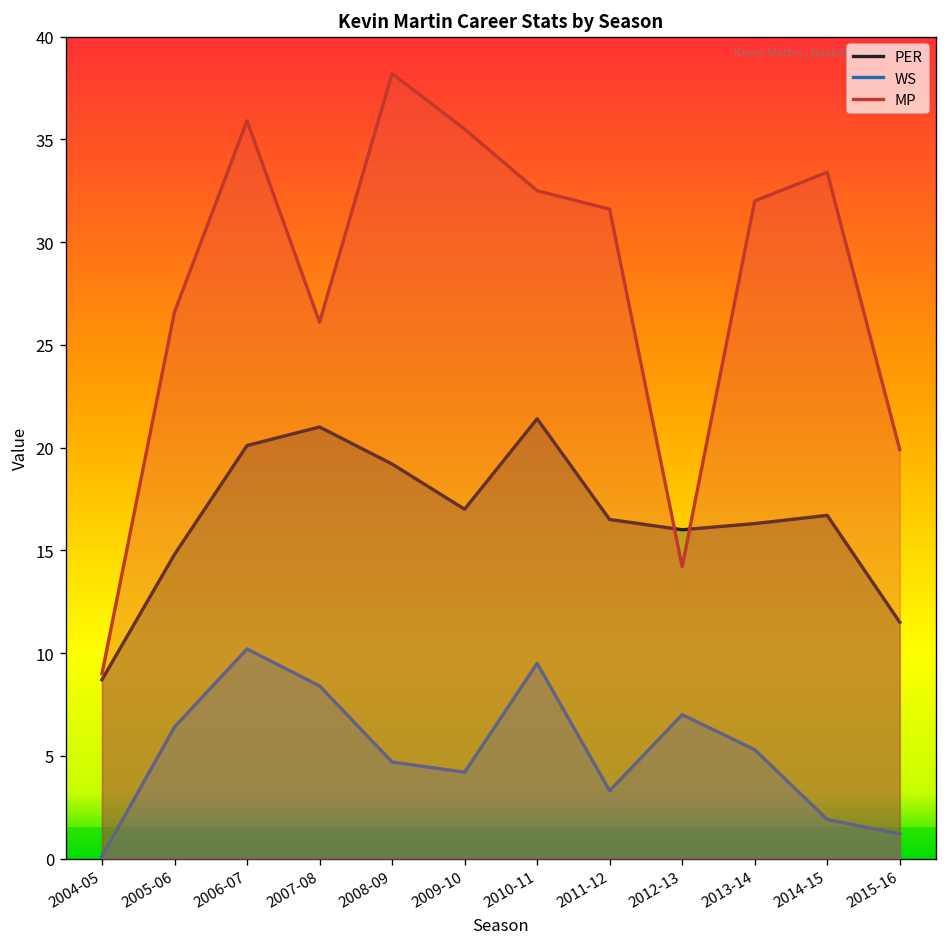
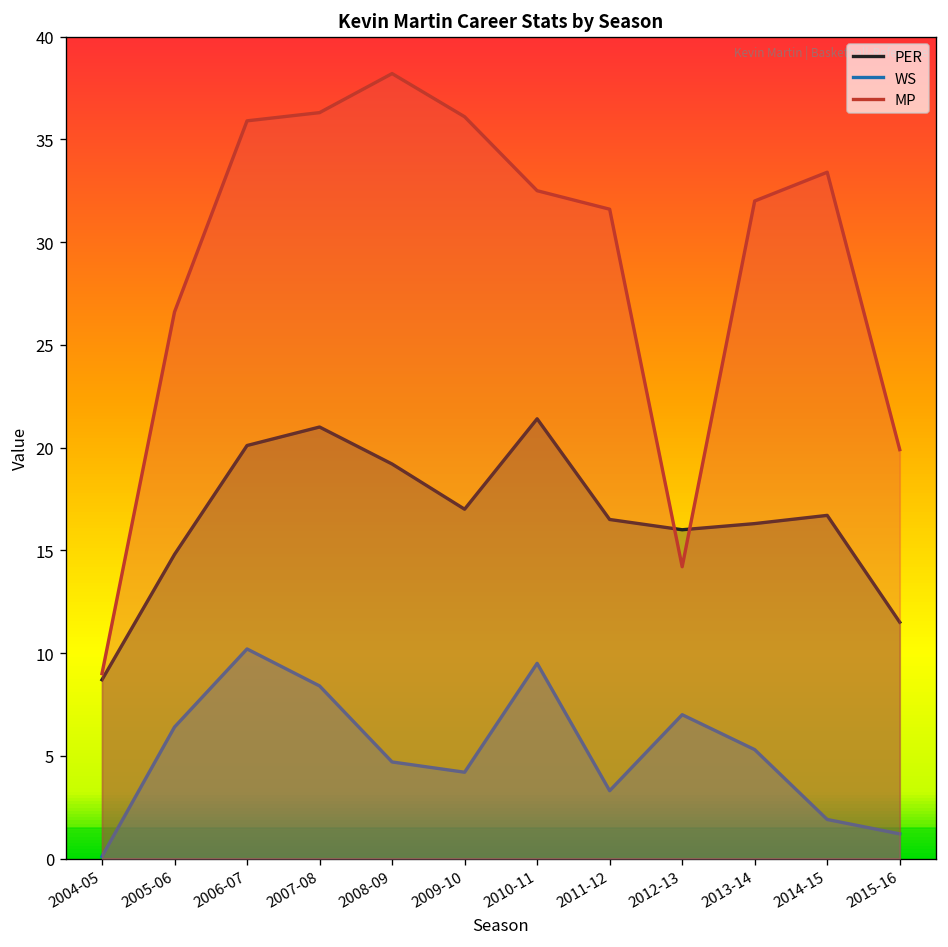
  {
    "PER": {
      "2004-05": 8.7,
      "2005-06": 14.8,
      "2006-07": 20.1,
      "2007-08": 21.0,
      "2008-09": 19.2,
      "2009-10": 17.0,
      "2010-11": 21.4,
      "2011-12": 16.5,
      "2012-13": 16.0,
      "2013-14": 16.3,
      "2014-15": 16.7,
      "2015-16": 11.5
    },
    "WS": {
      "2005-06": 6.4,
      "2006-07": 10.2,
      "2007-08": 8.4,
      "2008-09": 4.7,
      "2009-10": 4.2,
      "2010-11": 9.5,
      "2011-12": 3.3,
      "2012-13": 7.0,
      "2013-14": 5.3,
      "2014-15": 1.9
    },
    "MP": {
      "2004-05": 9.0,
      "2005-06": 26.6,
      "2006-07": 35.9,
-     "2007-08": 26.1,
+     "2007-08": 36.3,
      "2008-09": 38.2,
-     "2009-10": 35.5,
+     "2009-10": 36.1,
      "2010-11": 32.5,
      "2011-12": 31.6,
      "2012-13": 14.2,
      "2013-14": 32.0,
      "2014-15": 33.4,
      "2015-16": 19.9
    }
  }
